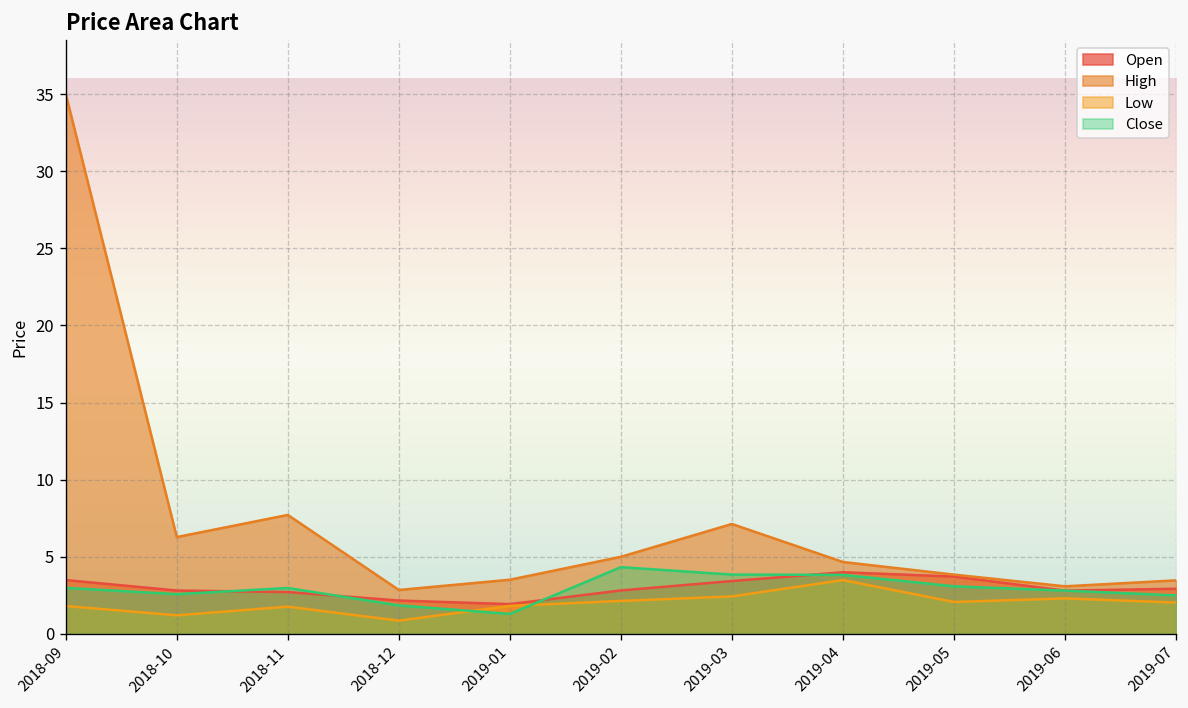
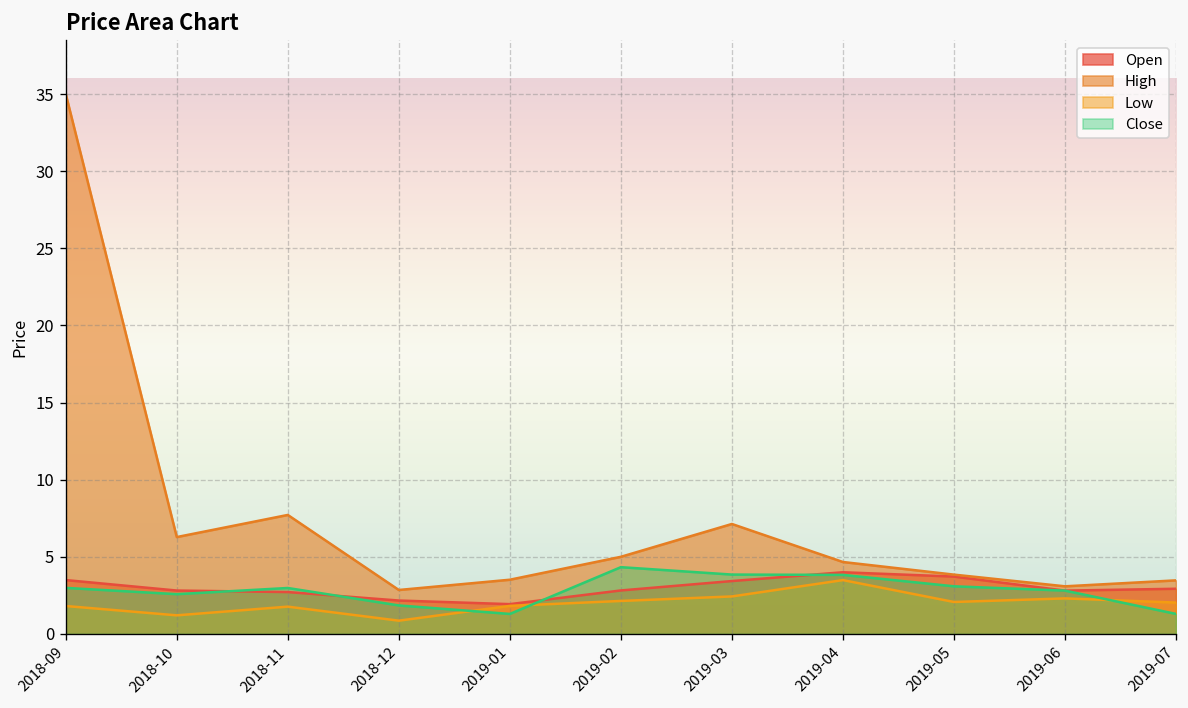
  {
    "Close": {
      "2018-09": 3.0,
      "2018-10": 2.6,
      "2018-11": 3.0,
      "2018-12": 1.9,
      "2019-01": 1.3,
      "2019-02": 4.3,
      "2019-03": 3.9,
      "2019-05": 3.1,
-     "2019-07": 2.5
+     "2019-07": 1.3
    }
  }
